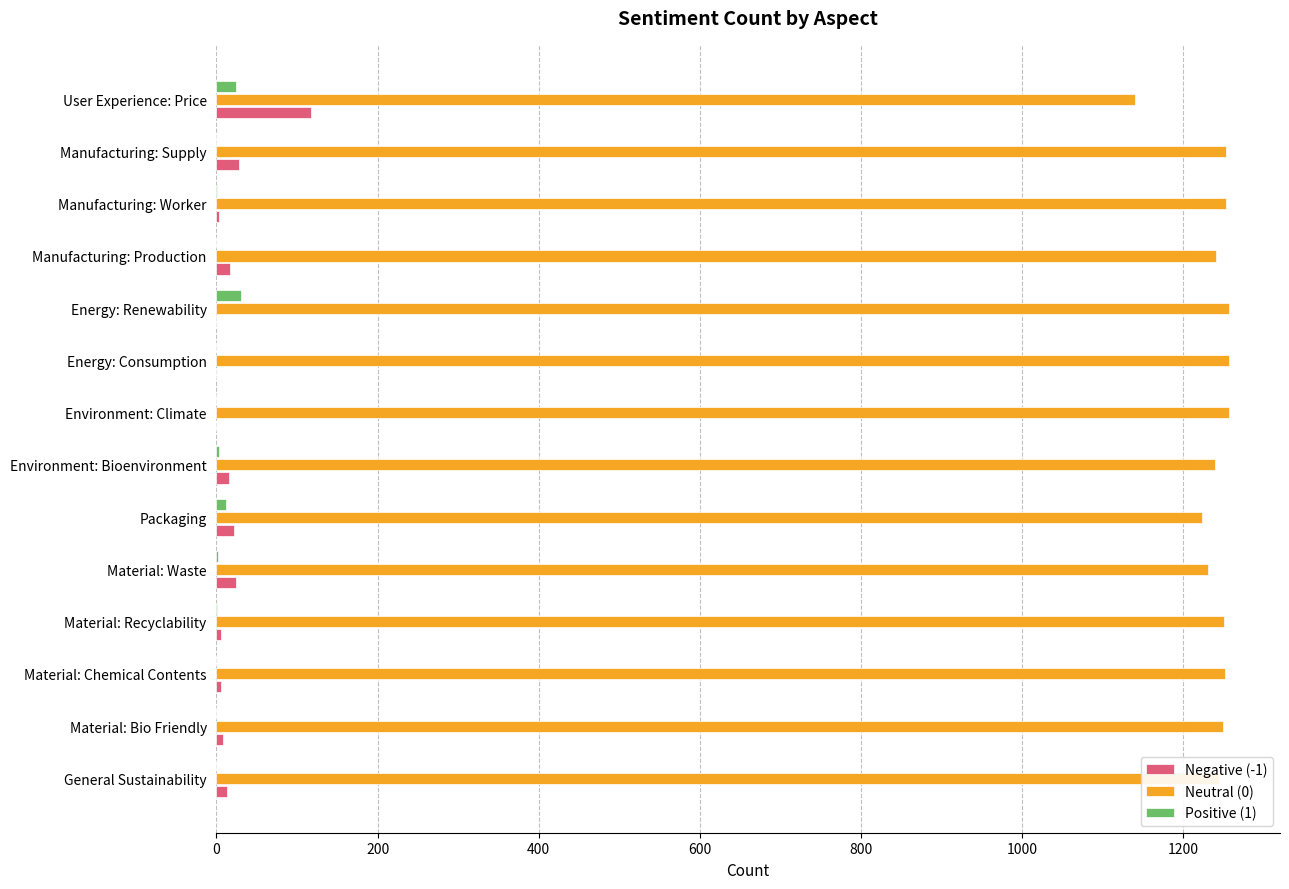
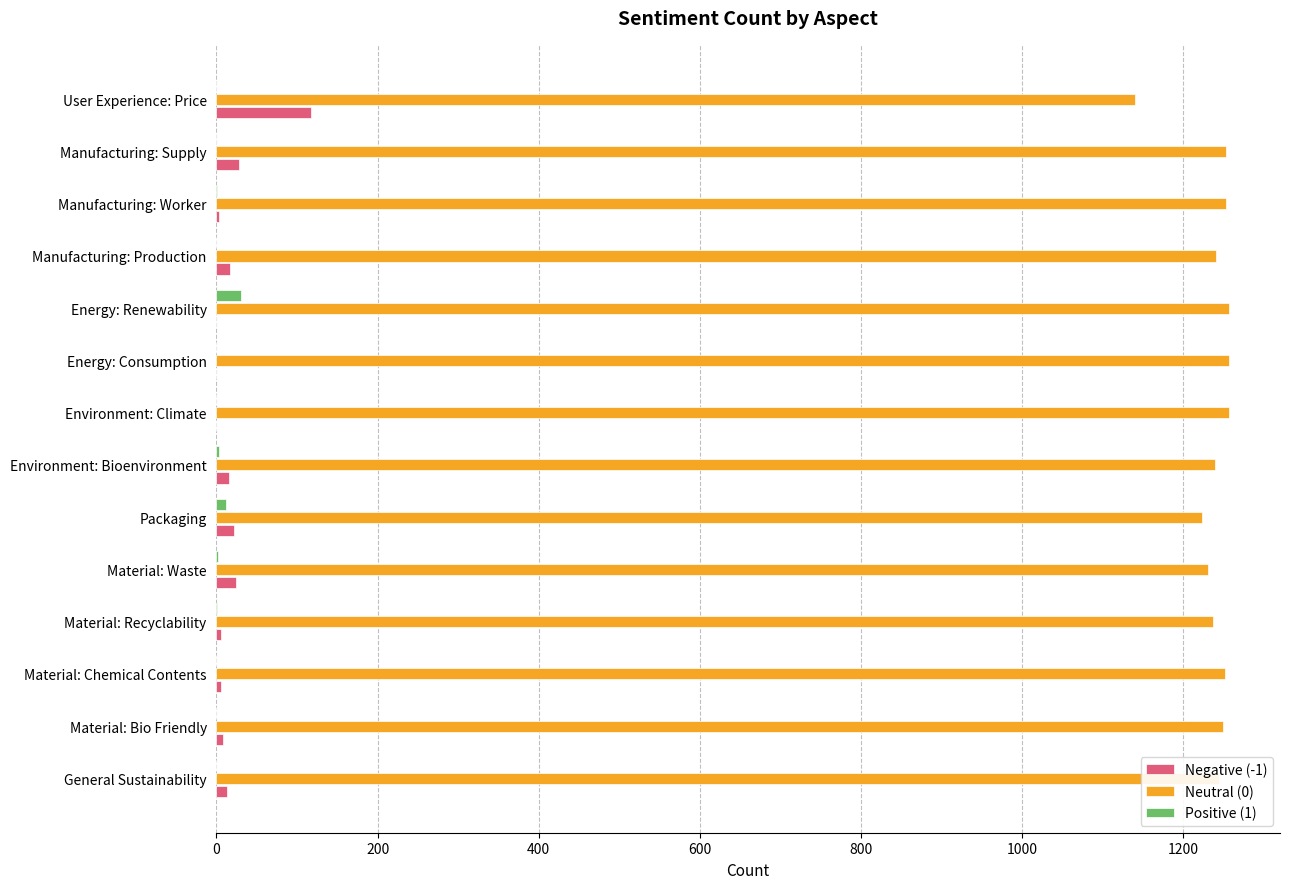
  {
    "Negative (-1)": {
      "User Experience: Price": 120,
      "Manufacturing: Supply": 30,
      "Manufacturing: Production": 20,
      "Energy: Renewability": 0,
      "Energy: Consumption": 0,
      "Environment: Climate": 0,
      "Environment: Bioenvironment": 20,
      "Packaging": 20,
      "Material: Waste": 20,
      "Material: Recyclability": 10,
      "Material: Chemical Contents": 10,
      "Material: Bio Friendly": 10,
      "General Sustainability": 10
    },
    "Neutral (0)": {
      "User Experience: Price": 1140,
      "Manufacturing: Supply": 1250,
      "Manufacturing: Worker": 1250,
      "Manufacturing: Production": 1240,
      "Energy: Renewability": 1260,
      "Energy: Consumption": 1260,
      "Environment: Climate": 1260,
      "Environment: Bioenvironment": 1240,
      "Packaging": 1220,
      "Material: Waste": 1230,
-     "Material: Recyclability": 1250,
+     "Material: Recyclability": 1240,
      "Material: Chemical Contents": 1250,
      "Material: Bio Friendly": 1250
    },
    "Positive (1)": {
-     "User Experience: Price": 20,
+     "User Experience: Price": 0,
      "Manufacturing: Supply": 0,
      "Manufacturing: Production": 0,
      "Energy: Renewability": 30,
      "Energy: Consumption": 0,
      "Environment: Climate": 0,
      "Packaging": 10,
      "Material: Chemical Contents": 0,
      "Material: Bio Friendly": 0,
      "General Sustainability": 0
    }
  }
